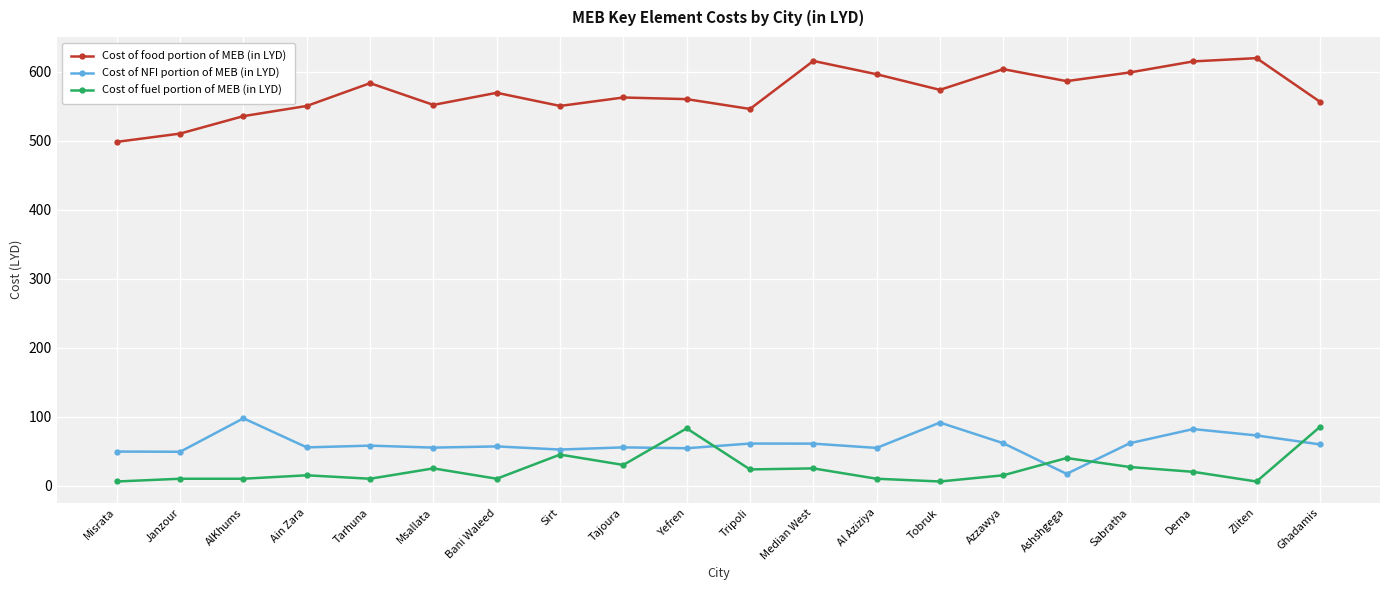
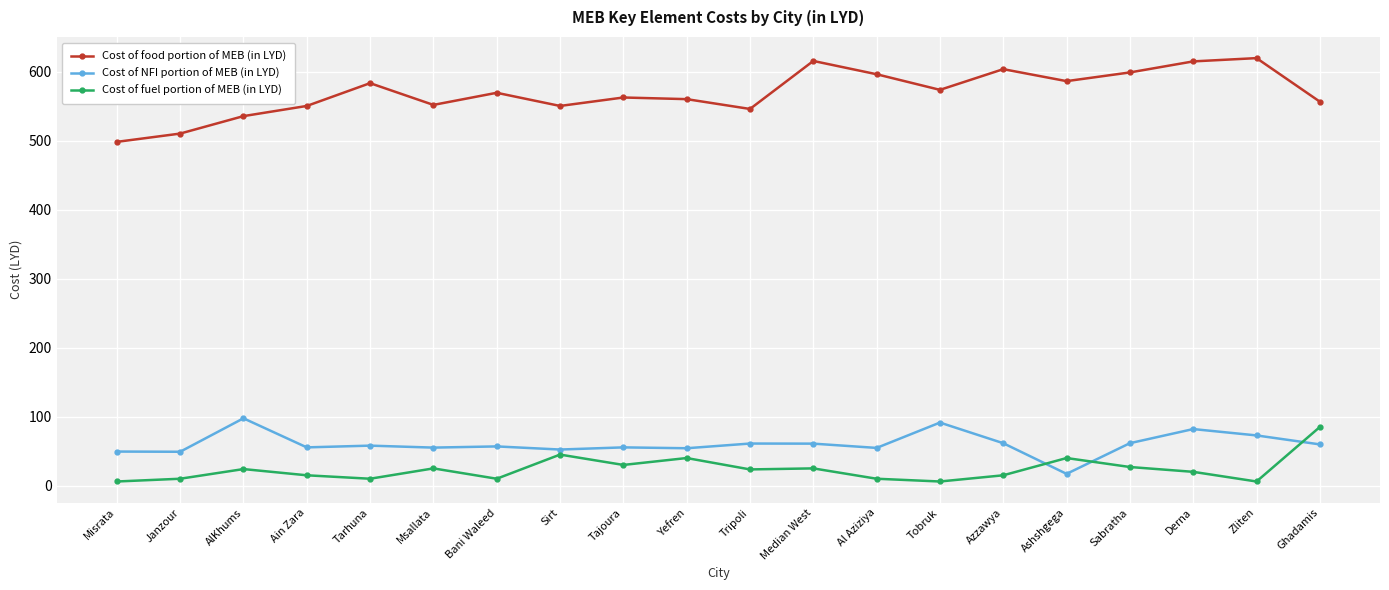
  {
    "Cost of food portion of MEB (in LYD)": {
      "Misrata": 500,
      "Janzour": 510,
      "AlKhums": 540,
      "Ain Zara": 550,
      "Tarhuna": 580,
      "Msallata": 550,
      "Bani Waleed": 570,
      "Sirt": 550,
      "Tajoura": 560,
      "Yefren": 560,
      "Tripoli": 550,
      "Median West": 620,
      "Al Aziziya": 600,
      "Tobruk": 570,
      "Azzawya": 600,
      "Ashshgega": 590,
      "Sabratha": 600,
      "Derna": 610,
      "Zliten": 620,
      "Ghadamis": 560
    },
    "Cost of NFI portion of MEB (in LYD)": {
      "Misrata": 50,
      "Janzour": 50,
      "AlKhums": 100,
      "Ain Zara": 60,
      "Tarhuna": 60,
      "Msallata": 60,
      "Bani Waleed": 60,
      "Sirt": 50,
      "Tajoura": 60,
      "Yefren": 50,
      "Tripoli": 60,
      "Median West": 60,
      "Al Aziziya": 50,
      "Tobruk": 90,
      "Azzawya": 60,
      "Ashshgega": 20,
      "Sabratha": 60,
      "Derna": 80,
      "Zliten": 70,
      "Ghadamis": 60
    },
    "Cost of fuel portion of MEB (in LYD)": {
      "Misrata": 10,
      "Janzour": 10,
-     "AlKhums": 10,
+     "AlKhums": 20,
      "Ain Zara": 20,
      "Tarhuna": 10,
      "Msallata": 30,
      "Bani Waleed": 10,
      "Sirt": 50,
      "Tajoura": 30,
-     "Yefren": 80,
+     "Yefren": 40,
      "Tripoli": 20,
      "Median West": 30,
      "Al Aziziya": 10,
      "Tobruk": 10,
      "Azzawya": 20,
      "Ashshgega": 40,
      "Sabratha": 30,
      "Derna": 20,
      "Zliten": 10,
      "Ghadamis": 90
    }
  }
